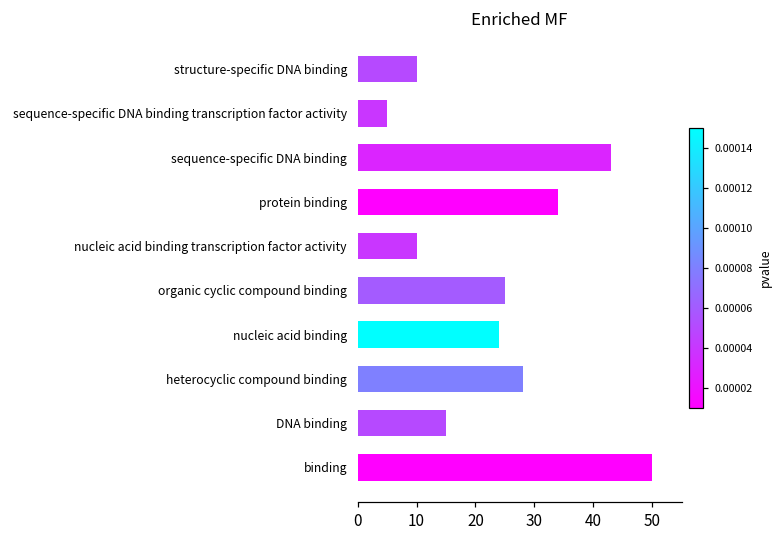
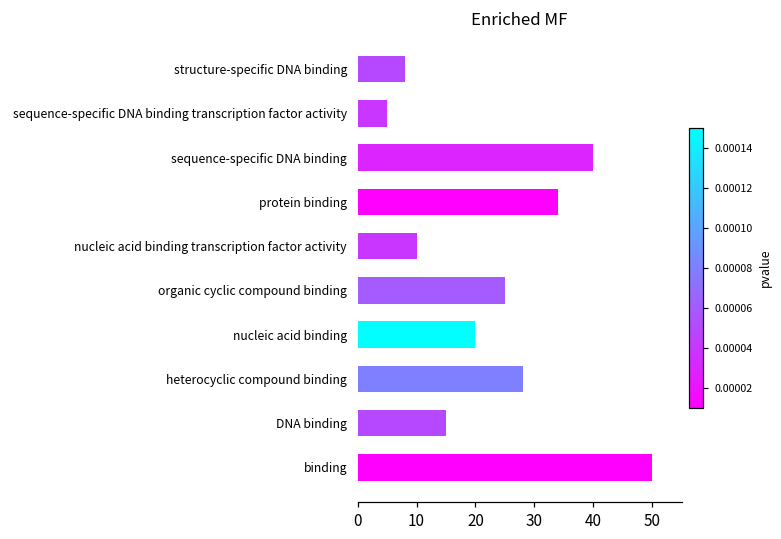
  {
-   "structure-specific DNA binding": 10,
+   "structure-specific DNA binding": 8,
    "sequence-specific DNA binding transcription factor activity": 5,
-   "sequence-specific DNA binding": 43,
+   "sequence-specific DNA binding": 40,
    "protein binding": 34,
    "nucleic acid binding transcription factor activity": 10,
    "organic cyclic compound binding": 25,
-   "nucleic acid binding": 24,
+   "nucleic acid binding": 20,
    "heterocyclic compound binding": 28,
    "DNA binding": 15,
    "binding": 50
  }
